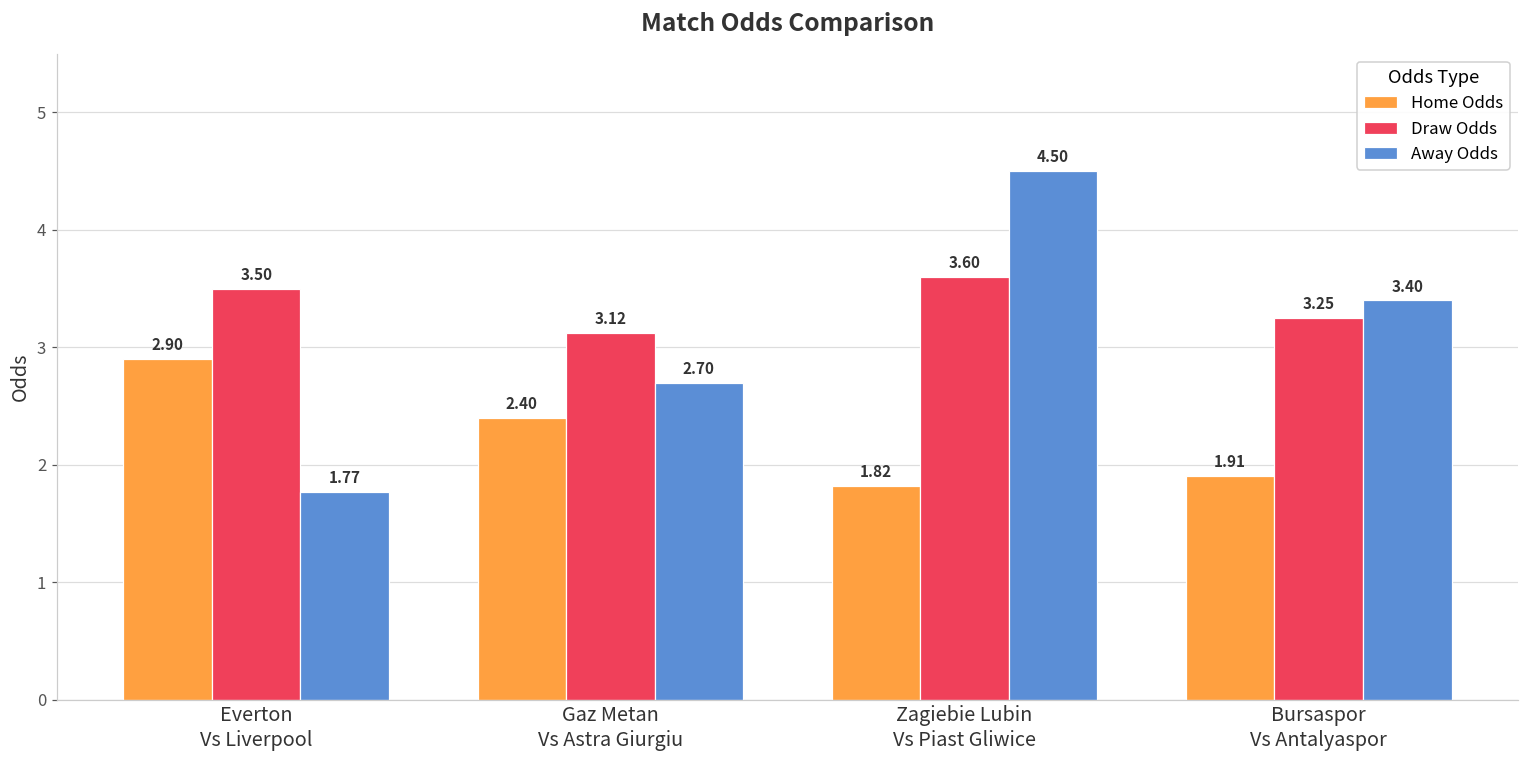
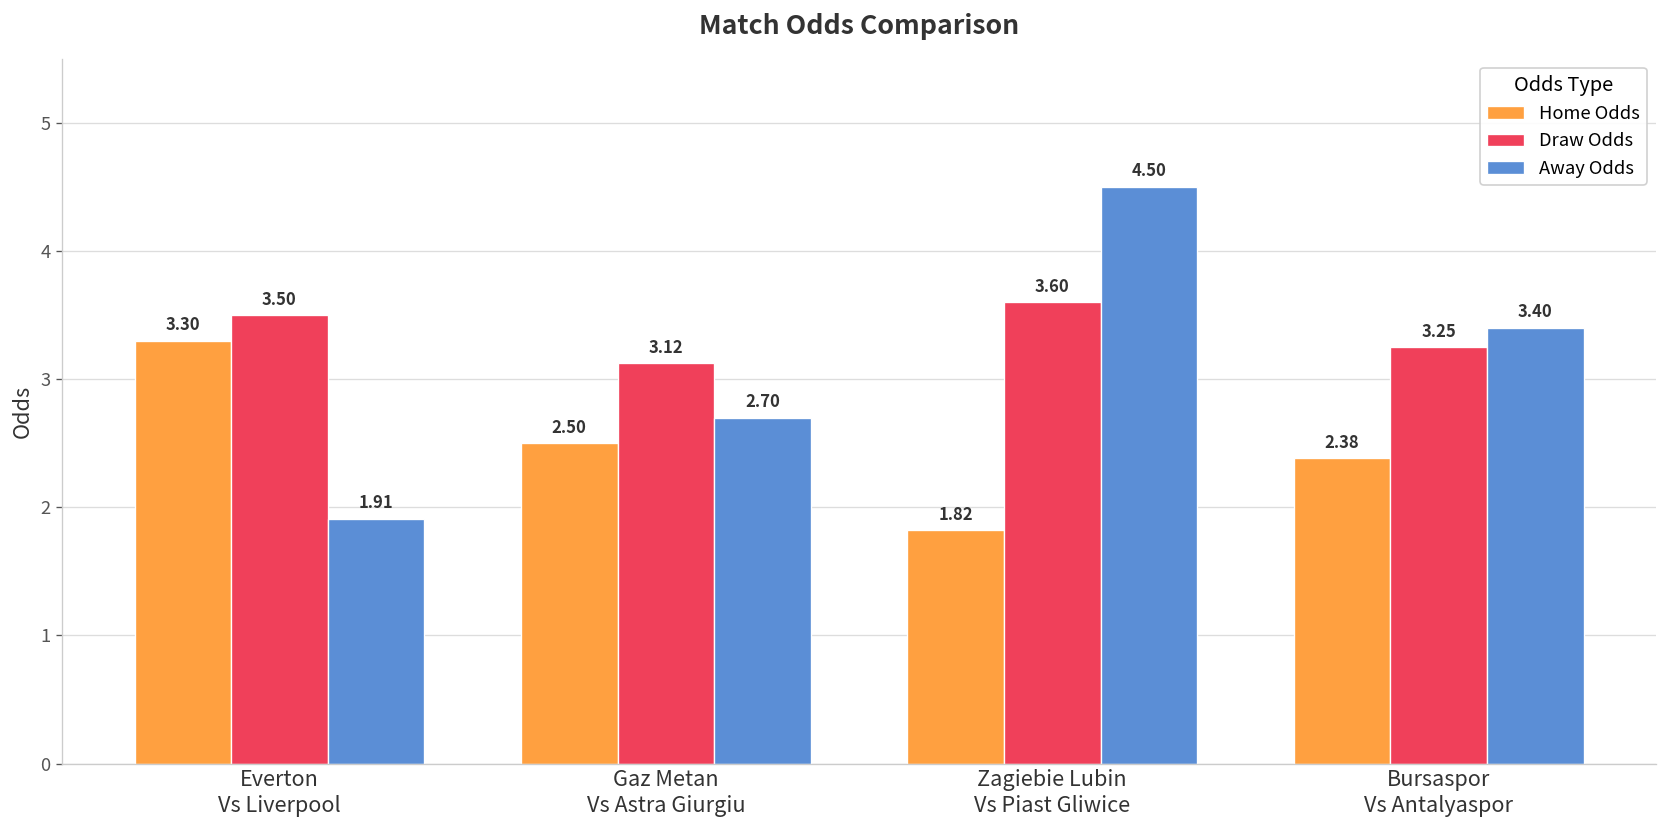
  {
    "Home Odds": {
-     "Everton Vs Liverpool": 2.90,
-     "Gaz Metan Vs Astra Giurgiu": 2.40,
+     "Everton Vs Liverpool": 3.30,
+     "Gaz Metan Vs Astra Giurgiu": 2.50,
      "Zagiebie Lubin Vs Piast Gliwice": 1.82,
-     "Bursaspor Vs Antalyaspor": 1.91
+     "Bursaspor Vs Antalyaspor": 2.38
    },
    "Draw Odds": {
      "Everton Vs Liverpool": 3.50,
      "Gaz Metan Vs Astra Giurgiu": 3.12,
      "Zagiebie Lubin Vs Piast Gliwice": 3.60,
      "Bursaspor Vs Antalyaspor": 3.25
    },
    "Away Odds": {
-     "Everton Vs Liverpool": 1.77,
+     "Everton Vs Liverpool": 1.91,
      "Gaz Metan Vs Astra Giurgiu": 2.70,
      "Zagiebie Lubin Vs Piast Gliwice": 4.50,
      "Bursaspor Vs Antalyaspor": 3.40
    }
  }
